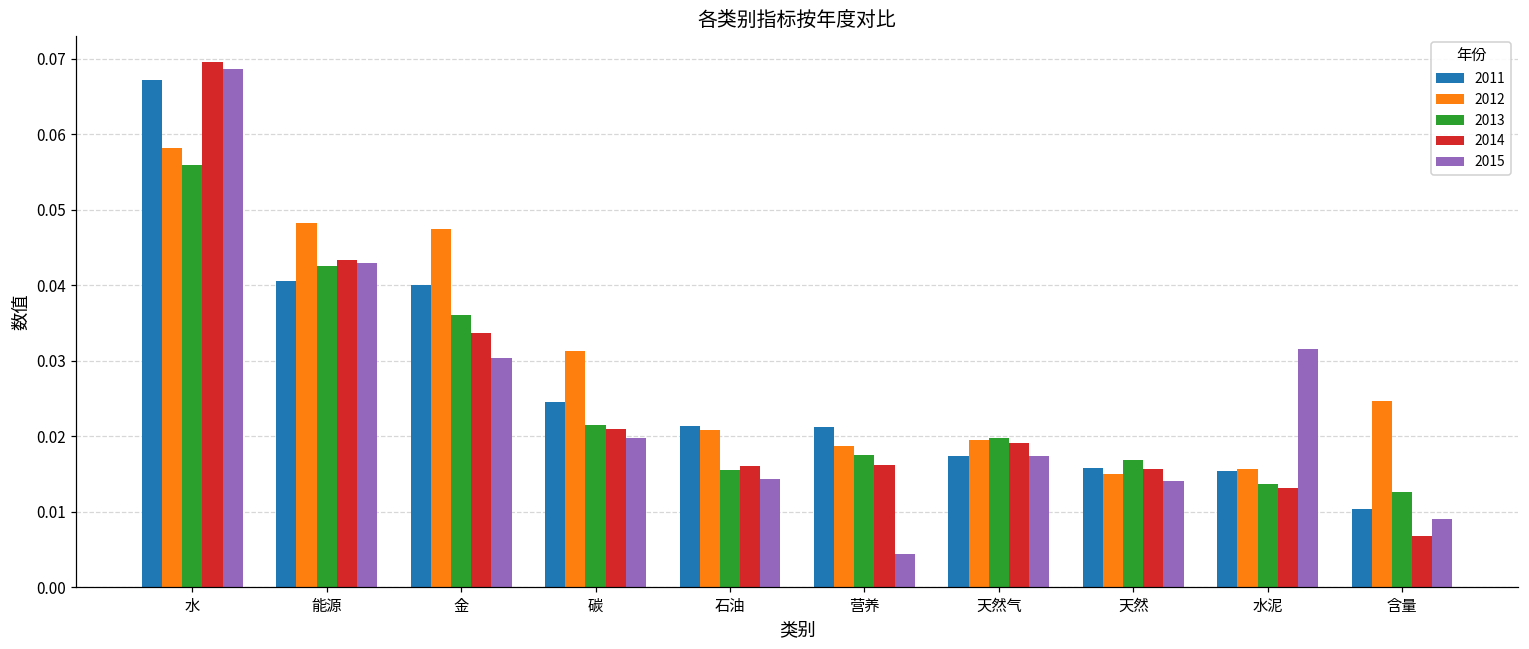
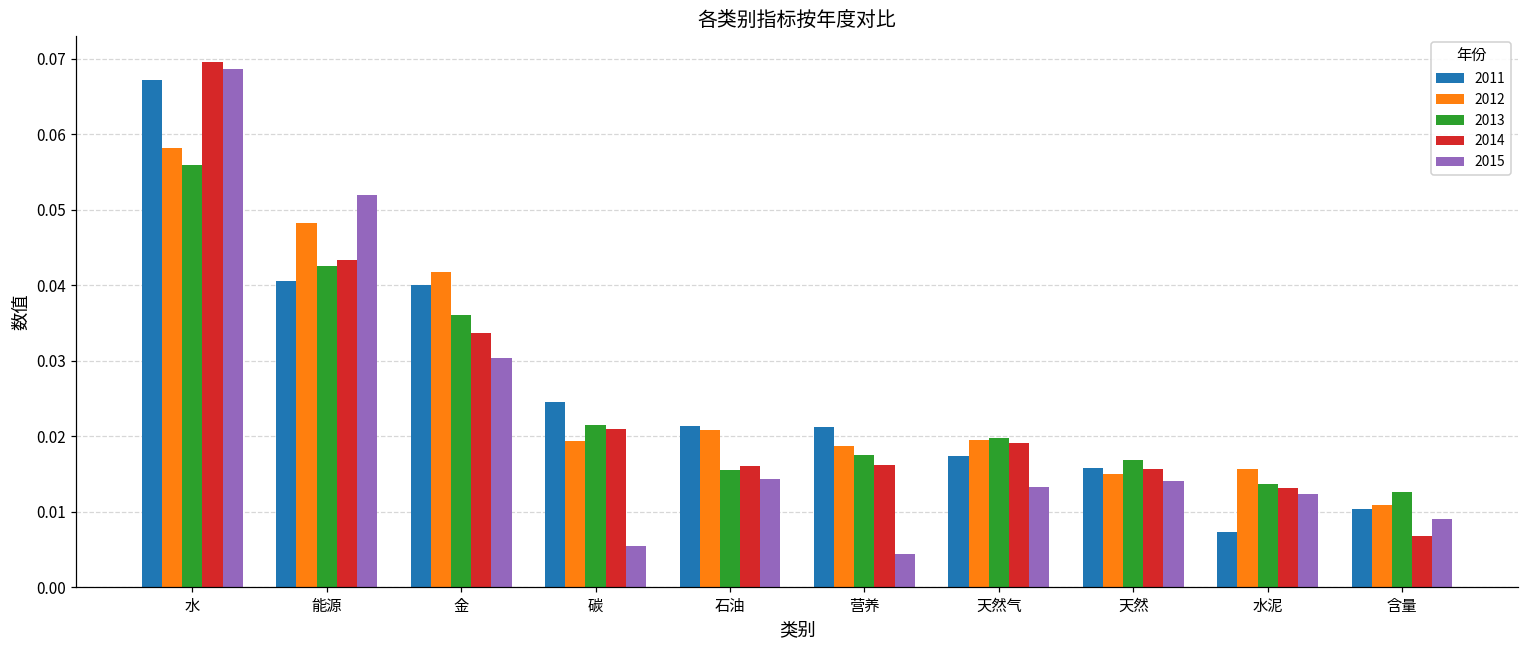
  {
    "2011": {
      "水": 0.067,
      "能源": 0.041,
      "金": 0.040,
      "碳": 0.025,
      "石油": 0.021,
      "营养": 0.021,
      "天然气": 0.017,
      "天然": 0.016,
-     "水泥": 0.015,
+     "水泥": 0.007,
      "含量": 0.010
    },
    "2012": {
      "水": 0.058,
      "能源": 0.048,
-     "金": 0.047,
-     "碳": 0.031,
+     "金": 0.042,
+     "碳": 0.019,
      "石油": 0.021,
      "营养": 0.019,
      "天然气": 0.020,
      "天然": 0.015,
      "水泥": 0.016,
-     "含量": 0.025
+     "含量": 0.011
    },
    "2013": {
      "水": 0.056,
      "能源": 0.043,
      "金": 0.036,
      "碳": 0.022,
      "石油": 0.016,
      "营养": 0.018,
      "天然气": 0.020,
      "天然": 0.017,
      "水泥": 0.014,
      "含量": 0.013
    },
    "2014": {
      "水": 0.070,
      "能源": 0.043,
      "金": 0.034,
      "碳": 0.021,
      "石油": 0.016,
      "营养": 0.016,
      "天然气": 0.019,
      "天然": 0.016,
      "水泥": 0.013,
      "含量": 0.007
    },
    "2015": {
      "水": 0.069,
-     "能源": 0.043,
+     "能源": 0.052,
      "金": 0.030,
-     "碳": 0.020,
+     "碳": 0.005,
      "石油": 0.014,
      "营养": 0.004,
-     "天然气": 0.017,
+     "天然气": 0.013,
      "天然": 0.014,
-     "水泥": 0.032,
+     "水泥": 0.012,
      "含量": 0.009
    }
  }
